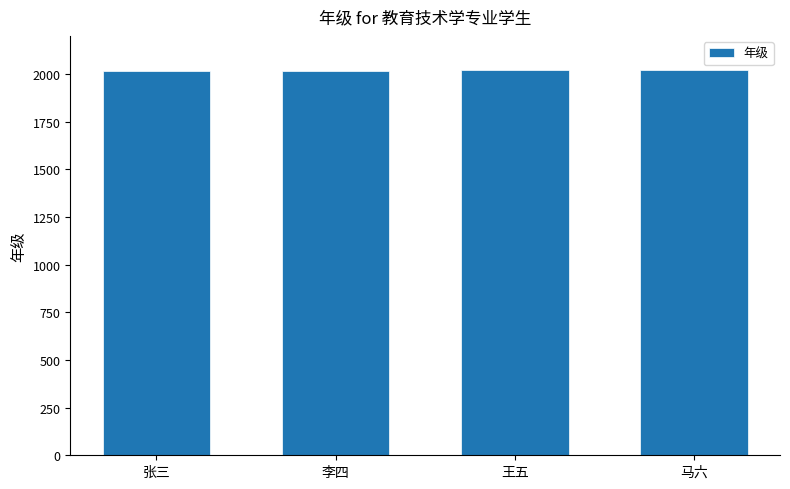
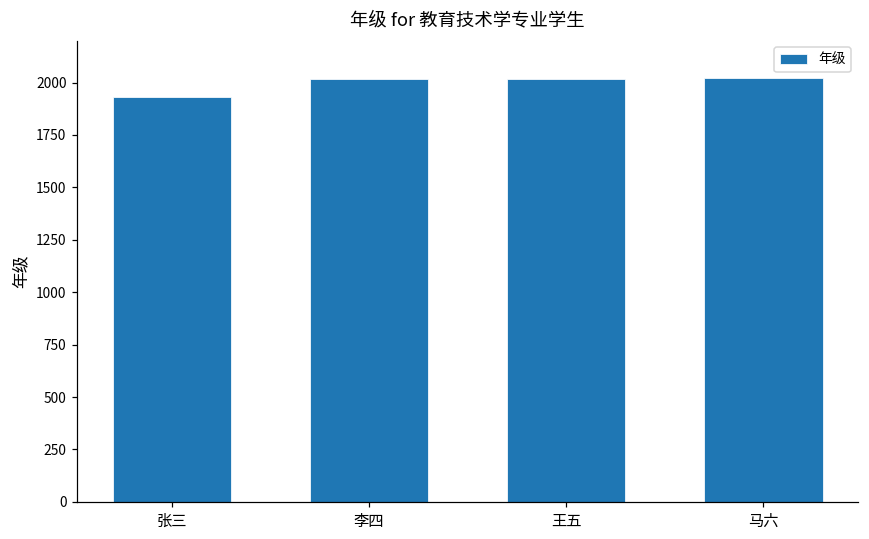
  {
-   "张三": 2020,
+   "张三": 1930,
    "李四": 2020,
    "王五": 2020,
    "马六": 2020
  }
